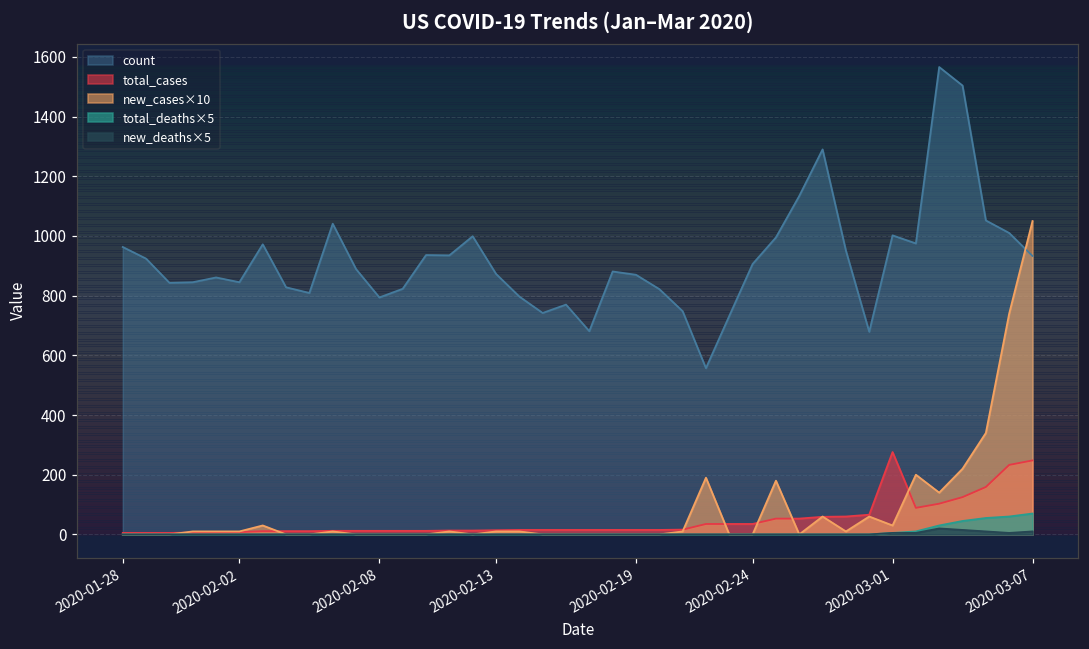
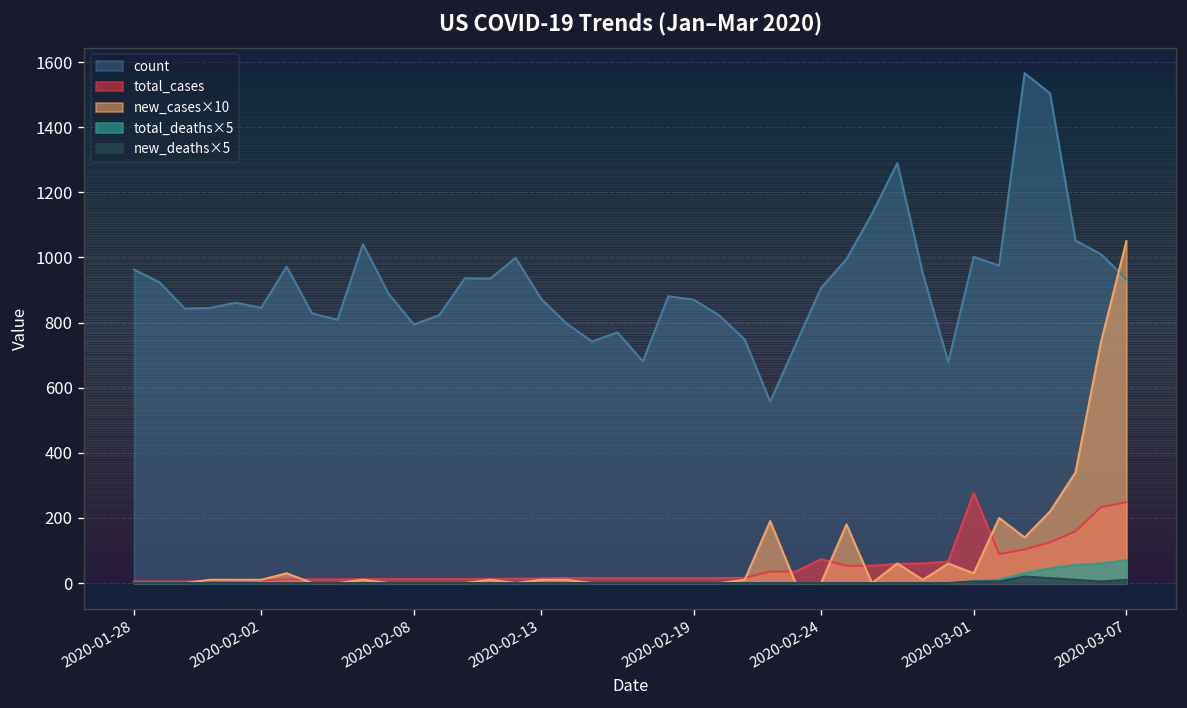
  {
    "total_cases": {
      "2020-02-08": 10,
      "2020-02-19": 20,
-     "2020-02-24": 40,
+     "2020-02-24": 70,
      "2020-03-01": 280,
      "2020-03-07": 250
    },
    "new_cases×10": {
      "2020-03-01": 30,
      "2020-03-07": 1050
    }
  }
